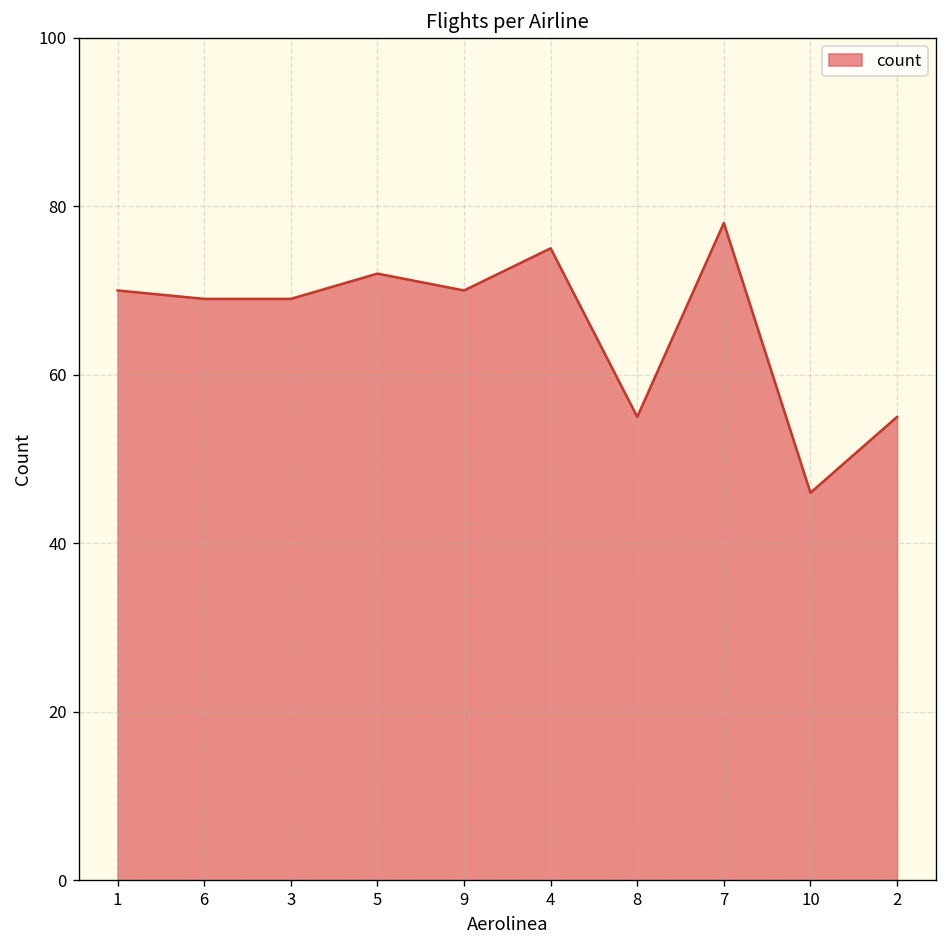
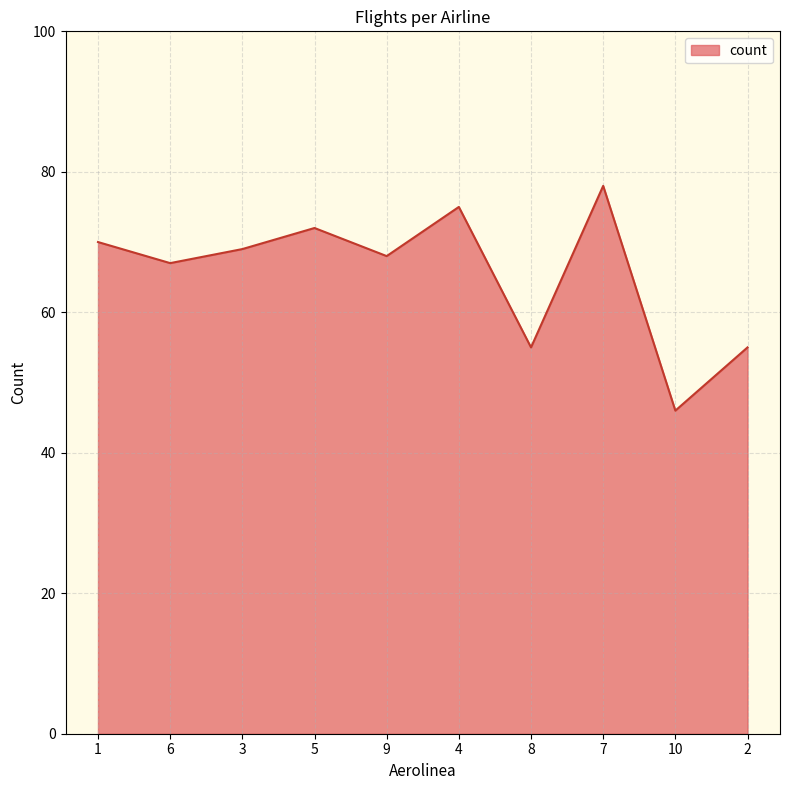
  {
    "1": 70,
-   "6": 69,
+   "6": 67,
    "3": 69,
    "5": 72,
-   "9": 70,
+   "9": 68,
    "4": 75,
    "8": 55,
    "7": 78,
    "10": 46,
    "2": 55
  }
